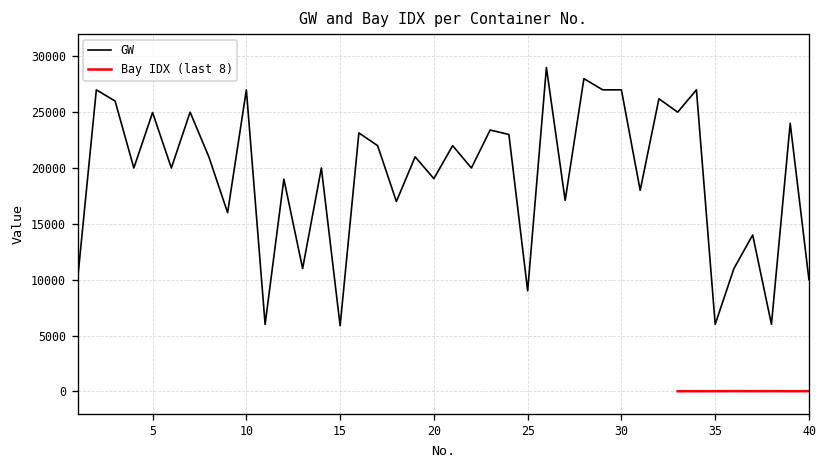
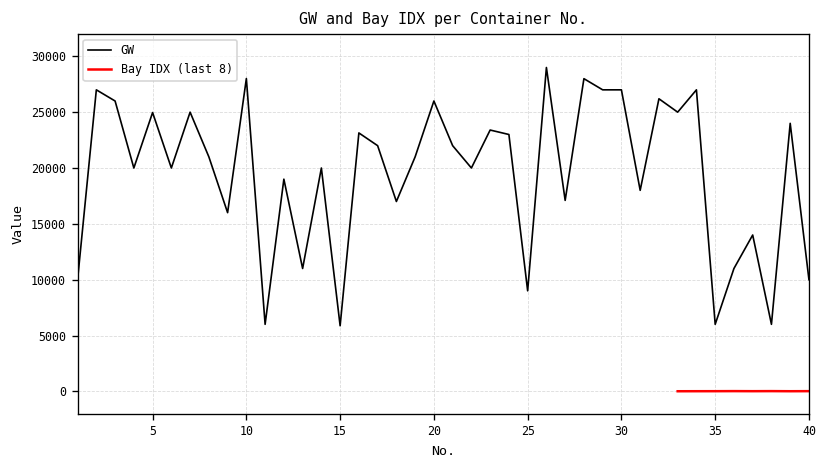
  {
    "GW": {
      "5": 25000,
-     "10": 27000,
+     "10": 28000,
      "15": 6000,
-     "20": 19000,
+     "20": 26000,
      "25": 9000,
      "30": 27000,
      "35": 6000,
      "40": 10000
    },
    "Bay IDX (last 8)": {
      "35": 0,
      "40": 0
    }
  }
